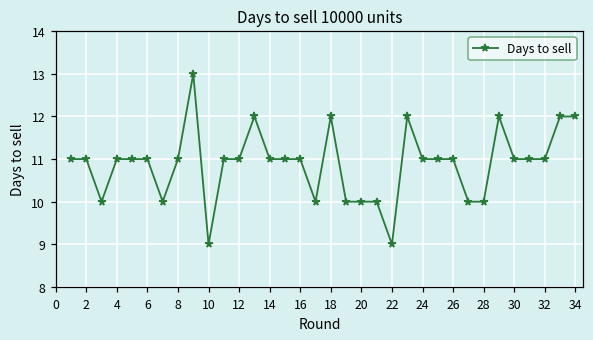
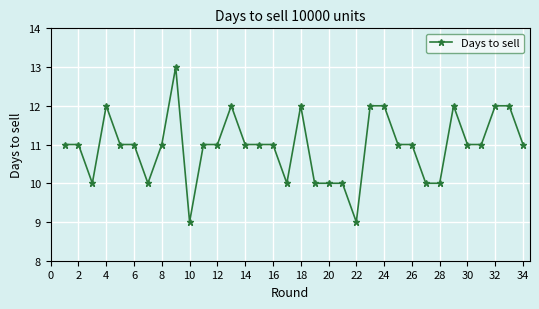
  {
    "2": 11,
-   "4": 11,
+   "4": 12,
    "6": 11,
    "8": 11,
    "10": 9,
    "12": 11,
    "14": 11,
    "16": 11,
    "18": 12,
    "20": 10,
    "22": 9,
-   "24": 11,
+   "24": 12,
    "26": 11,
    "28": 10,
    "30": 11,
-   "32": 11,
-   "34": 12
+   "32": 12,
+   "34": 11
  }
